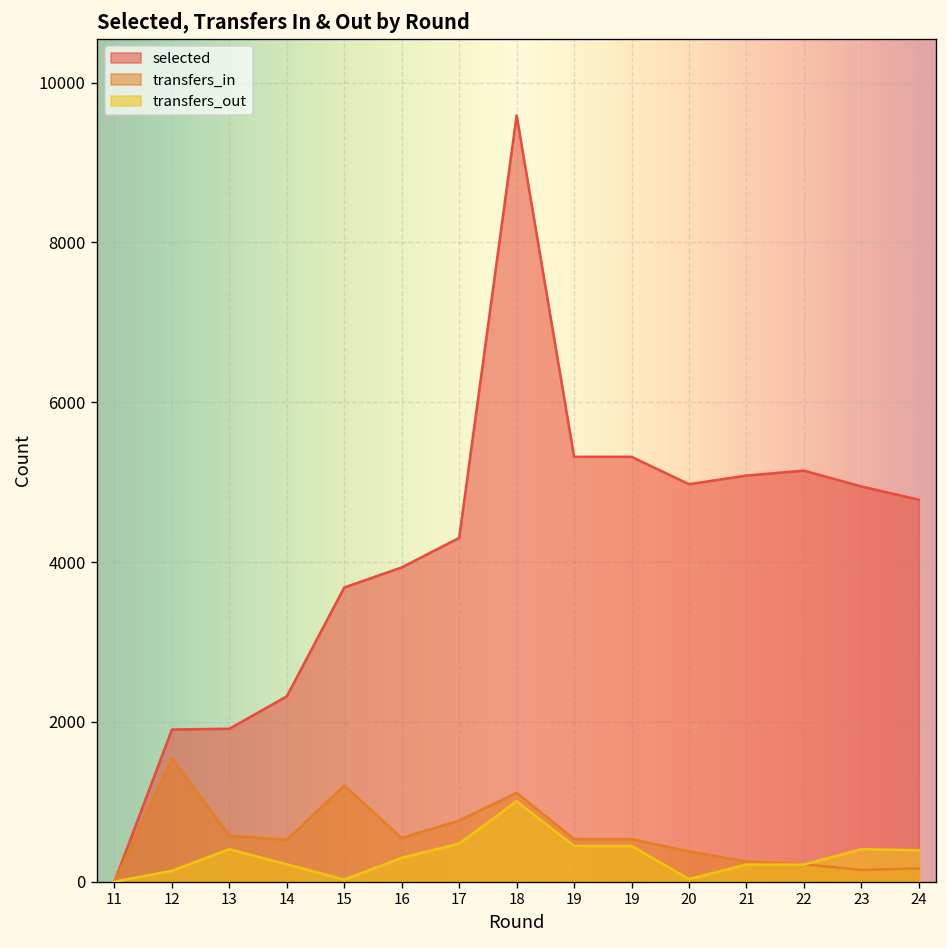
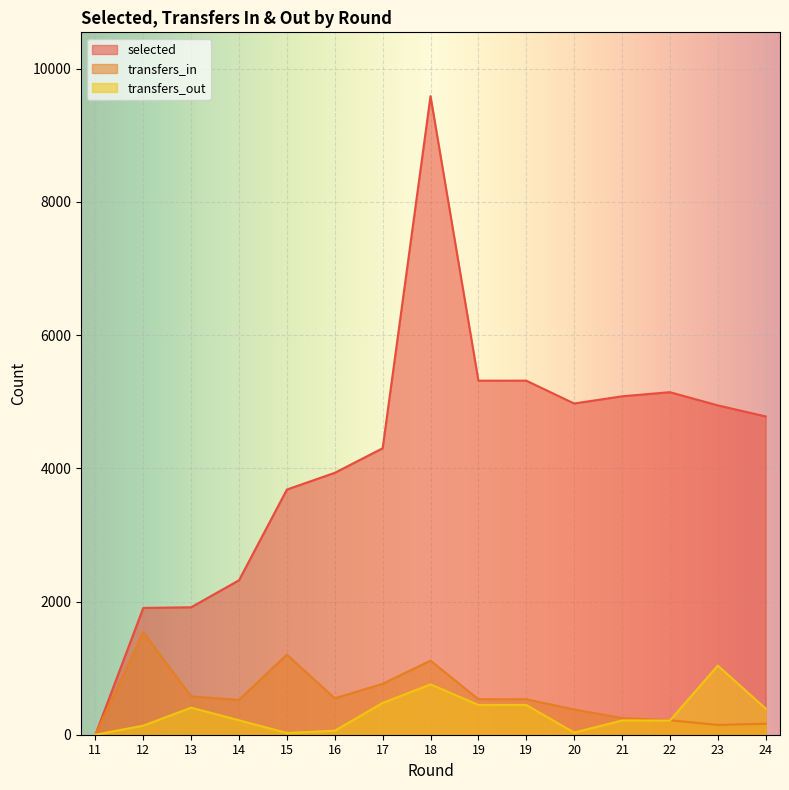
  {
    "transfers_out": {
      "12": 100,
      "13": 400,
      "14": 200,
      "15": 0,
-     "16": 300,
+     "16": 100,
      "17": 500,
-     "18": 1000,
+     "18": 800,
      "20": 0,
-     "23": 400,
+     "23": 1000,
      "24": 400
    }
  }
